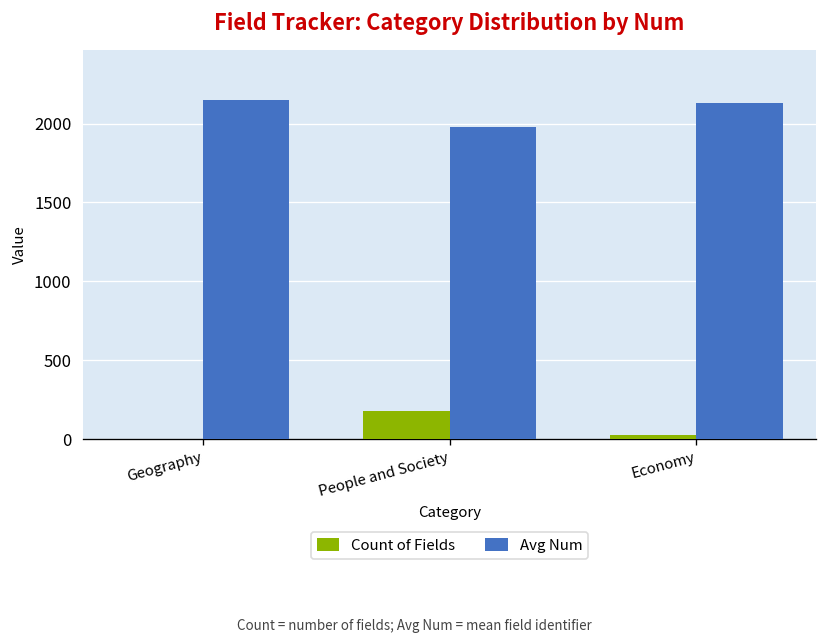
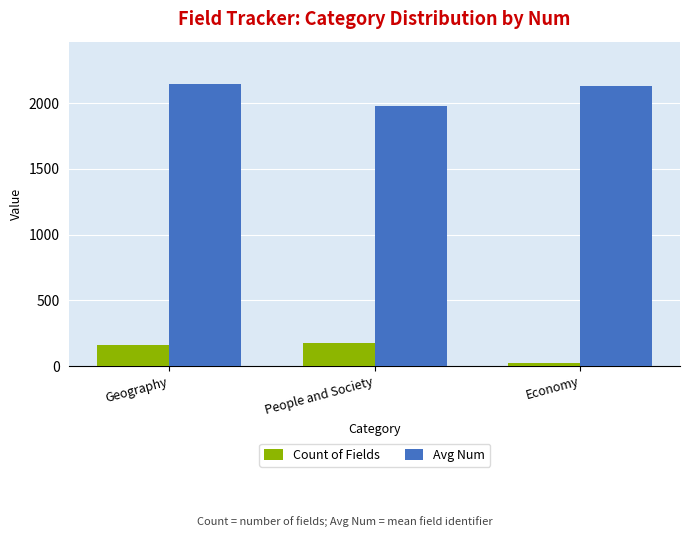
  {
    "Count of Fields": {
-     "Geography": 0,
+     "Geography": 160,
      "People and Society": 180,
      "Economy": 20
    },
    "Avg Num": {
      "Geography": 2150,
      "People and Society": 1980,
      "Economy": 2130
    }
  }
